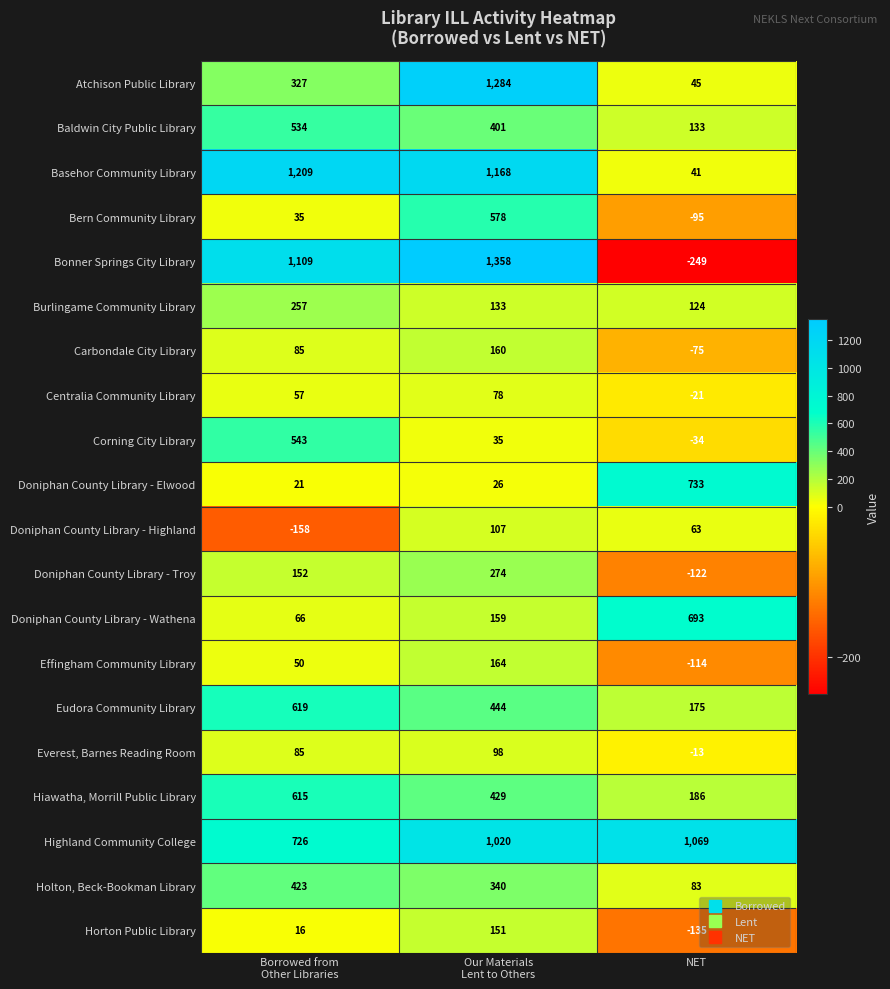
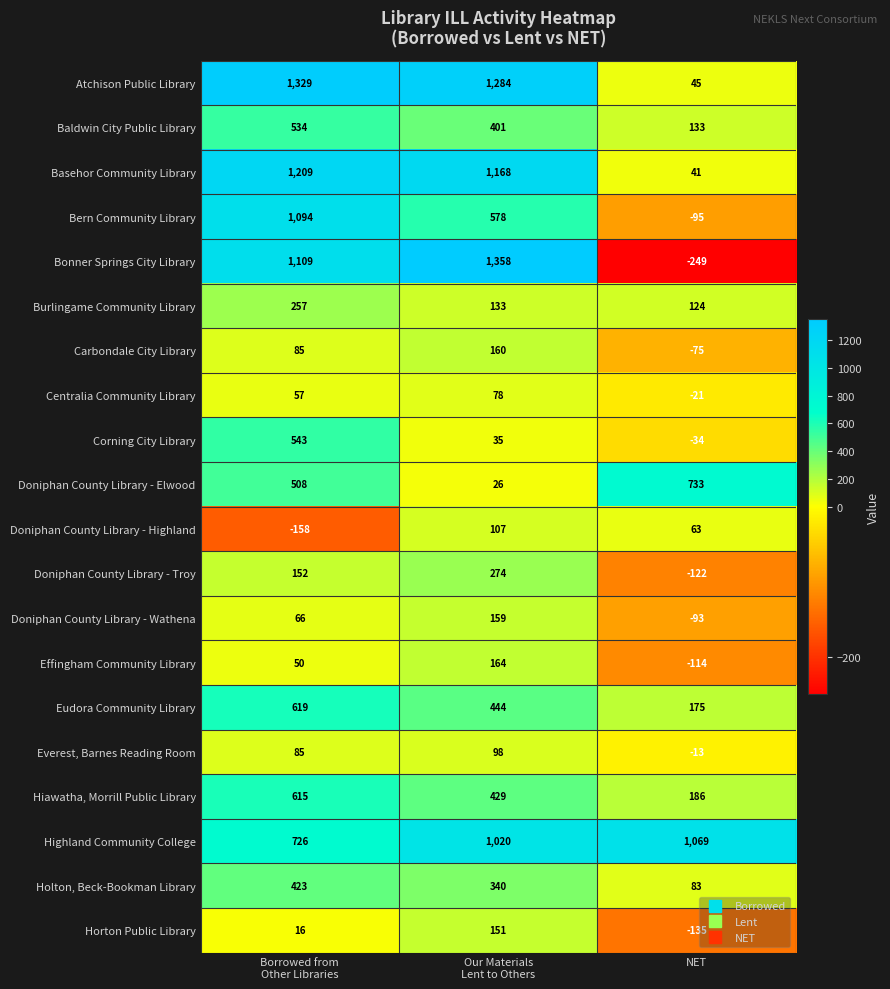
  {
    "Atchison Public Library": {
-     "Borrowed from Other Libraries": "327",
+     "Borrowed from Other Libraries": "1,329",
      "Our Materials Lent to Others": "1,284",
      "NET": "45"
    },
    "Baldwin City Public Library": {
      "Borrowed from Other Libraries": "534",
      "Our Materials Lent to Others": "401",
      "NET": "133"
    },
    "Basehor Community Library": {
      "Borrowed from Other Libraries": "1,209",
      "Our Materials Lent to Others": "1,168",
      "NET": "41"
    },
    "Bern Community Library": {
-     "Borrowed from Other Libraries": "35",
+     "Borrowed from Other Libraries": "1,094",
      "Our Materials Lent to Others": "578",
      "NET": "-95"
    },
    "Bonner Springs City Library": {
      "Borrowed from Other Libraries": "1,109",
      "Our Materials Lent to Others": "1,358",
      "NET": "-249"
    },
    "Burlingame Community Library": {
      "Borrowed from Other Libraries": "257",
      "Our Materials Lent to Others": "133",
      "NET": "124"
    },
    "Carbondale City Library": {
      "Borrowed from Other Libraries": "85",
      "Our Materials Lent to Others": "160",
      "NET": "-75"
    },
    "Centralia Community Library": {
      "Borrowed from Other Libraries": "57",
      "Our Materials Lent to Others": "78",
      "NET": "-21"
    },
    "Corning City Library": {
      "Borrowed from Other Libraries": "543",
      "Our Materials Lent to Others": "35",
      "NET": "-34"
    },
    "Doniphan County Library - Elwood": {
-     "Borrowed from Other Libraries": "21",
+     "Borrowed from Other Libraries": "508",
      "Our Materials Lent to Others": "26",
      "NET": "733"
    },
    "Doniphan County Library - Highland": {
      "Borrowed from Other Libraries": "-158",
      "Our Materials Lent to Others": "107",
      "NET": "63"
    },
    "Doniphan County Library - Troy": {
      "Borrowed from Other Libraries": "152",
      "Our Materials Lent to Others": "274",
      "NET": "-122"
    },
    "Doniphan County Library - Wathena": {
      "Borrowed from Other Libraries": "66",
      "Our Materials Lent to Others": "159",
-     "NET": "693"
+     "NET": "-93"
    },
    "Effingham Community Library": {
      "Borrowed from Other Libraries": "50",
      "Our Materials Lent to Others": "164",
      "NET": "-114"
    },
    "Eudora Community Library": {
      "Borrowed from Other Libraries": "619",
      "Our Materials Lent to Others": "444",
      "NET": "175"
    },
    "Everest, Barnes Reading Room": {
      "Borrowed from Other Libraries": "85",
      "Our Materials Lent to Others": "98",
      "NET": "-13"
    },
    "Hiawatha, Morrill Public Library": {
      "Borrowed from Other Libraries": "615",
      "Our Materials Lent to Others": "429",
      "NET": "186"
    },
    "Highland Community College": {
      "Borrowed from Other Libraries": "726",
      "Our Materials Lent to Others": "1,020",
      "NET": "1,069"
    },
    "Holton, Beck-Bookman Library": {
      "Borrowed from Other Libraries": "423",
      "Our Materials Lent to Others": "340",
      "NET": "83"
    },
    "Horton Public Library": {
      "Borrowed from Other Libraries": "16",
      "Our Materials Lent to Others": "151"
    }
  }
